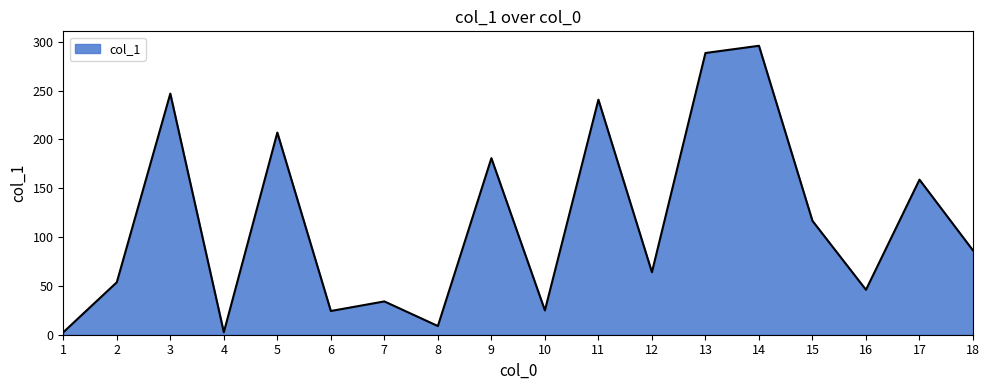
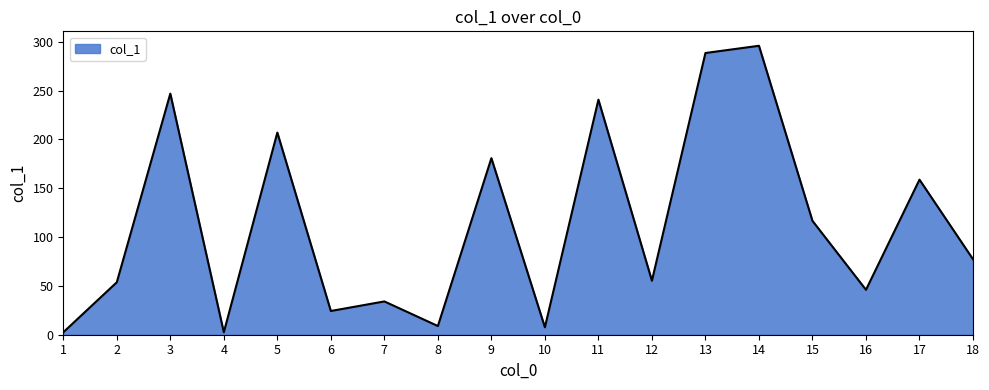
  {
    "1": 0,
    "2": 50,
    "3": 250,
    "4": 0,
    "5": 210,
    "6": 20,
    "7": 30,
    "8": 10,
    "9": 180,
-   "10": 20,
+   "10": 10,
    "11": 240,
-   "12": 64,
+   "12": 55,
    "13": 290,
    "14": 300,
    "15": 120,
    "16": 50,
    "17": 160,
-   "18": 90
+   "18": 80
  }
